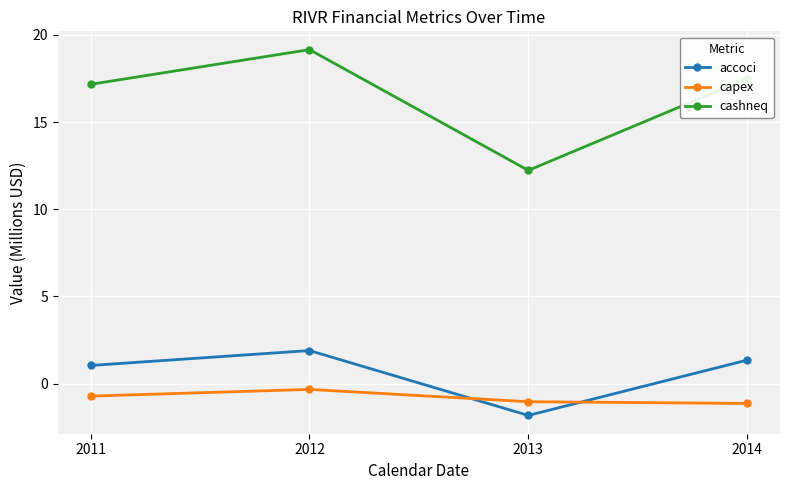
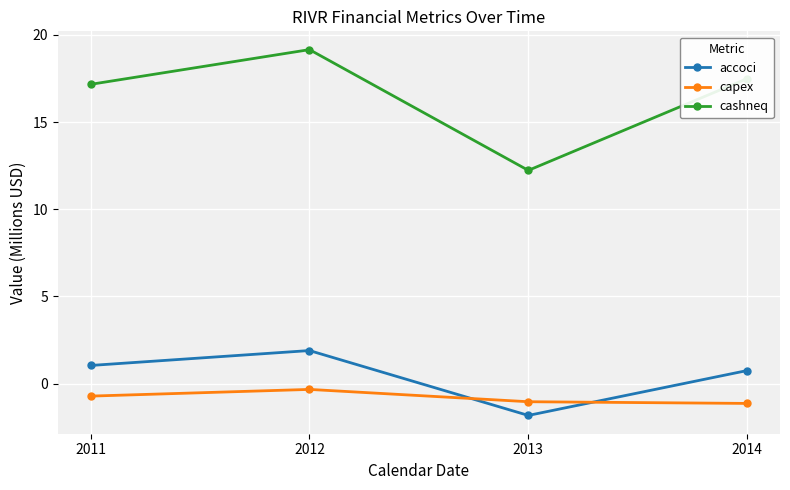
  {
    "accoci": {
      "2011": 1.0,
      "2012": 1.9,
      "2013": -1.8,
-     "2014": 1.4
+     "2014": 0.8
    },
    "capex": {
      "2011": -0.7,
      "2012": -0.3,
      "2013": -1.0,
      "2014": -1.1
    },
    "cashneq": {
      "2011": 17.2,
      "2012": 19.2,
      "2013": 12.2
    }
  }
